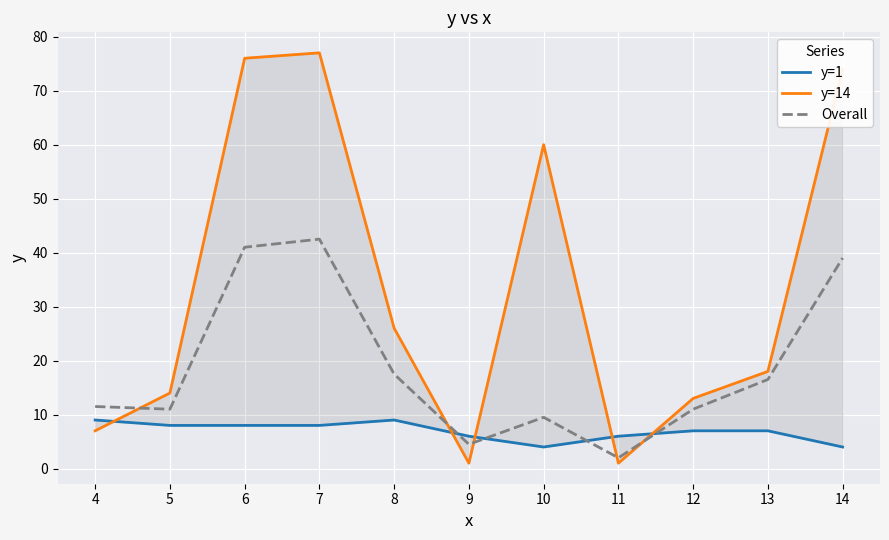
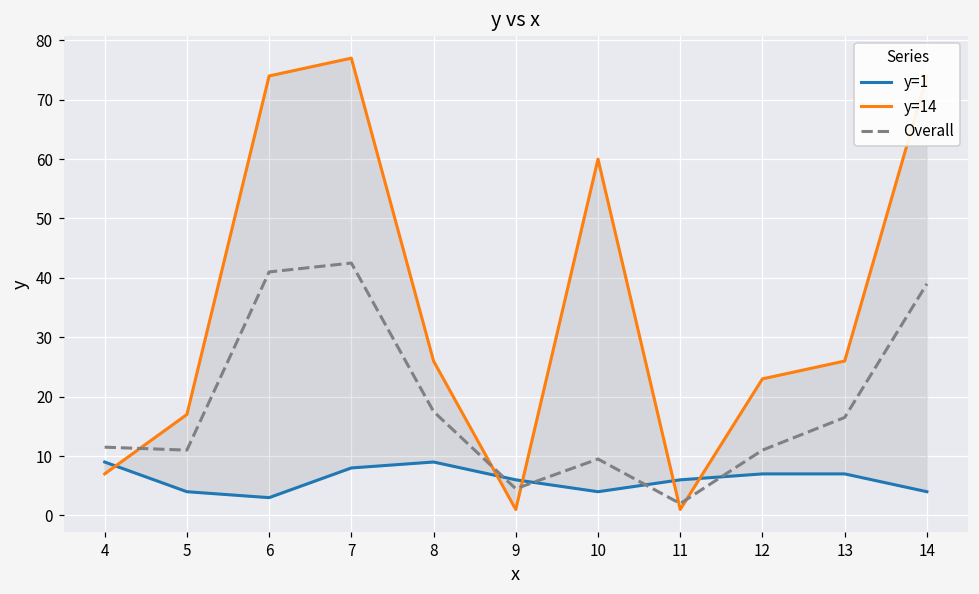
  {
    "y=1": {
-     "5": 8,
-     "6": 8,
+     "5": 4,
+     "6": 3,
      "7": 8,
      "8": 9,
      "10": 4,
      "12": 7,
      "13": 7,
      "14": 4
    },
    "y=14": {
      "4": 7,
-     "5": 14,
-     "6": 76,
+     "5": 17,
+     "6": 74,
      "9": 1,
      "11": 1,
-     "12": 13,
-     "13": 18
+     "12": 23,
+     "13": 26
    }
  }
